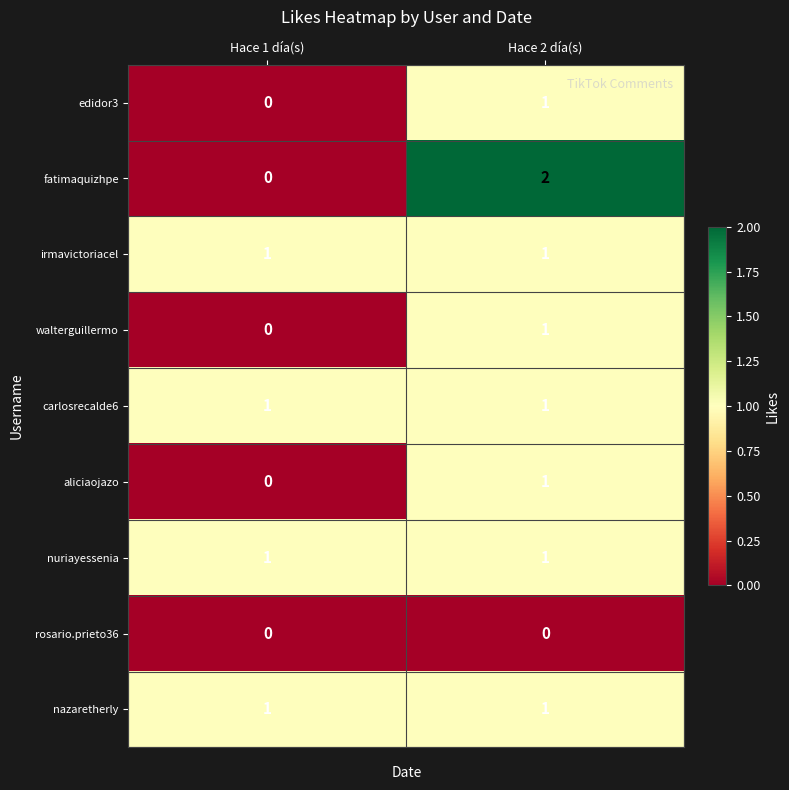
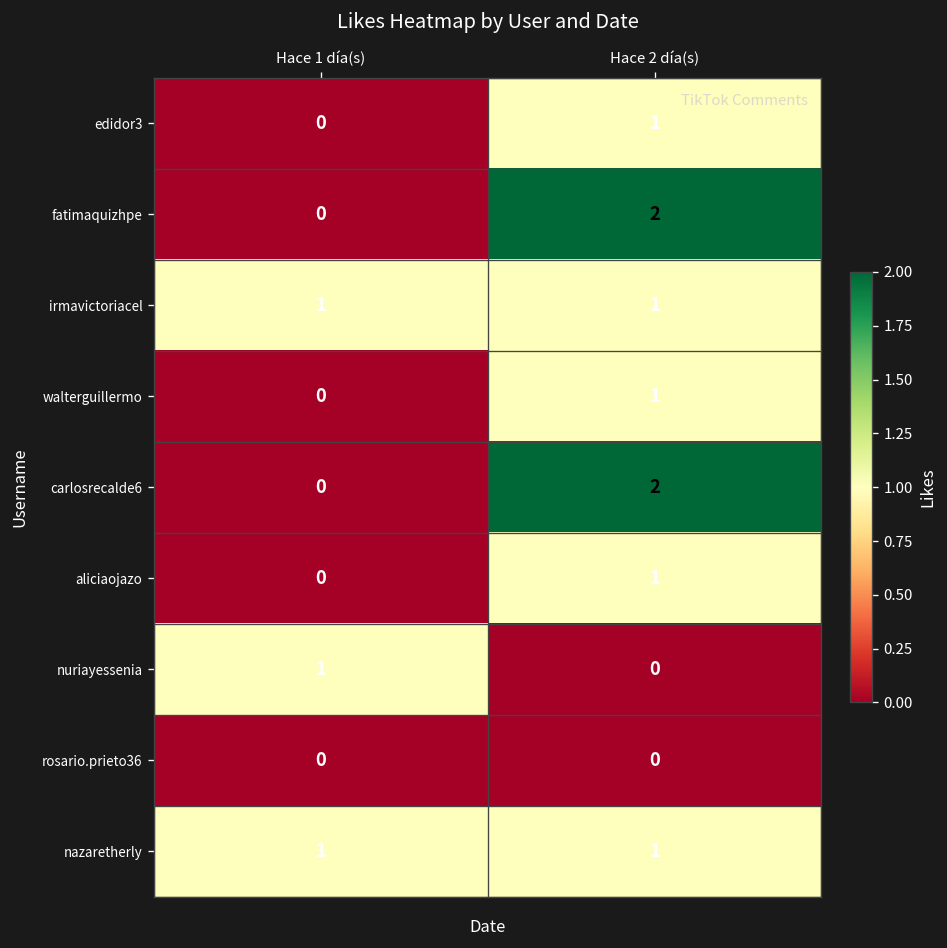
  {
    "edidor3": {
      "Hace 1 día(s)": 0,
      "Hace 2 día(s)": 1
    },
    "fatimaquizhpe": {
      "Hace 1 día(s)": 0,
      "Hace 2 día(s)": 2
    },
    "irmavictoriacel": {
      "Hace 1 día(s)": 1,
      "Hace 2 día(s)": 1
    },
    "walterguillermo": {
      "Hace 1 día(s)": 0,
      "Hace 2 día(s)": 1
    },
    "carlosrecalde6": {
-     "Hace 1 día(s)": 1,
-     "Hace 2 día(s)": 1
+     "Hace 1 día(s)": 0,
+     "Hace 2 día(s)": 2
    },
    "aliciaojazo": {
      "Hace 1 día(s)": 0,
      "Hace 2 día(s)": 1
    },
    "nuriayessenia": {
      "Hace 1 día(s)": 1,
-     "Hace 2 día(s)": 1
+     "Hace 2 día(s)": 0
    },
    "rosario.prieto36": {
      "Hace 1 día(s)": 0,
      "Hace 2 día(s)": 0
    },
    "nazaretherly": {
      "Hace 1 día(s)": 1,
      "Hace 2 día(s)": 1
    }
  }
